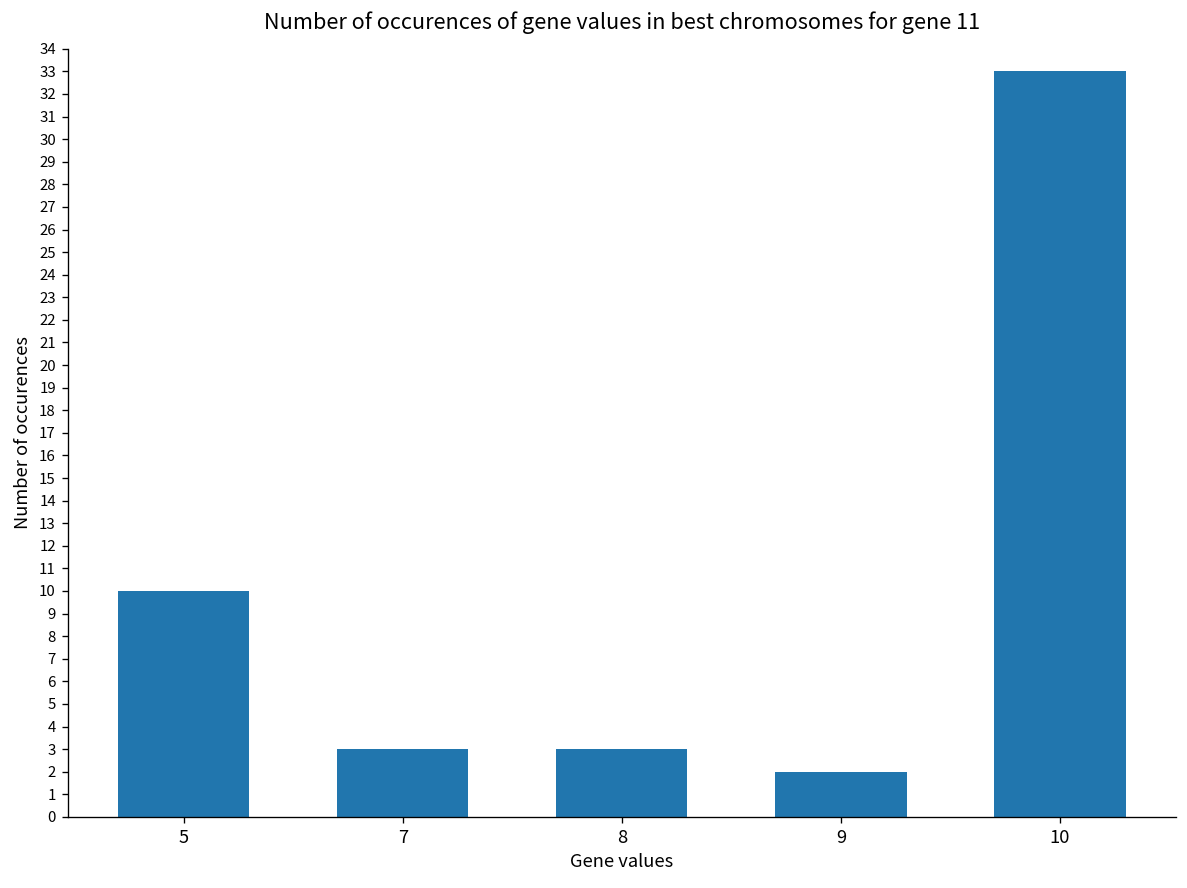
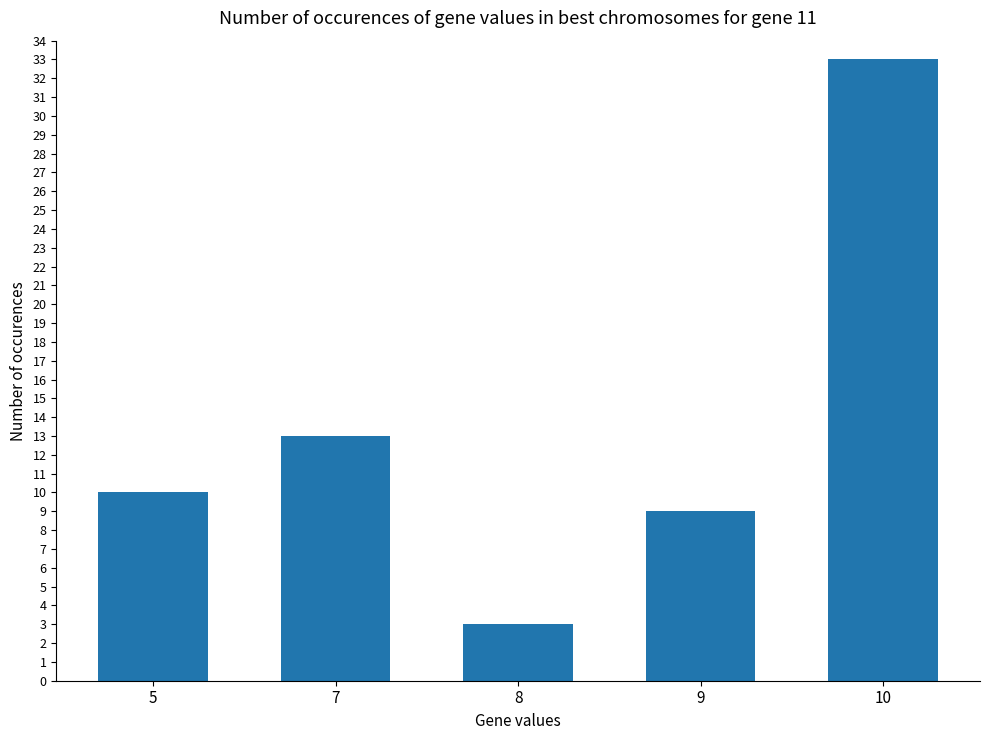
  {
    "5": 10,
-   "7": 3,
+   "7": 13,
    "8": 3,
-   "9": 2,
+   "9": 9,
    "10": 33
  }
